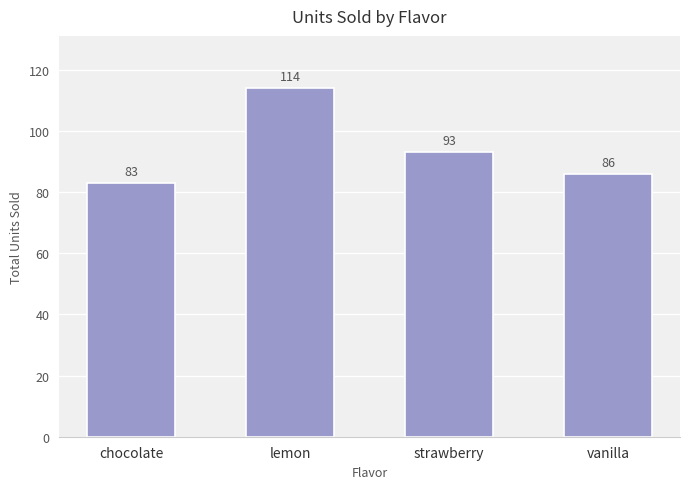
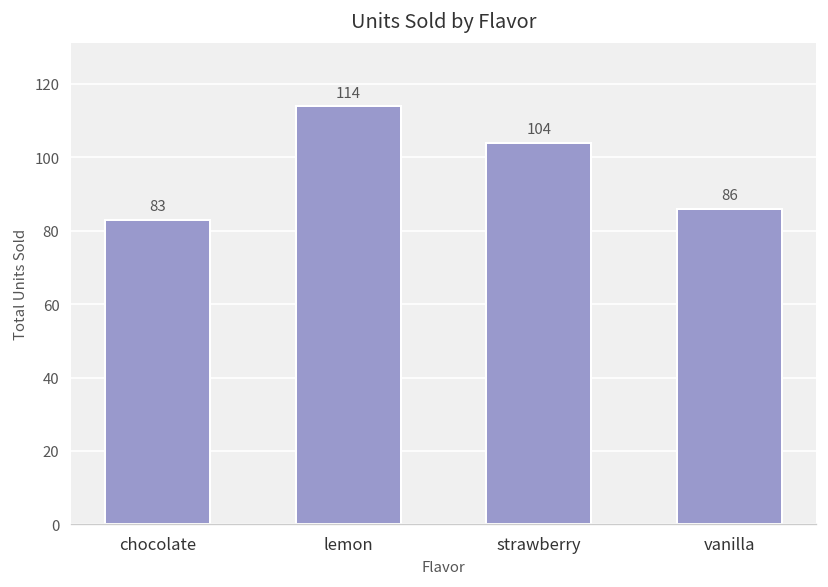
  {
    "chocolate": 83,
    "lemon": 114,
-   "strawberry": 93,
+   "strawberry": 104,
    "vanilla": 86
  }
